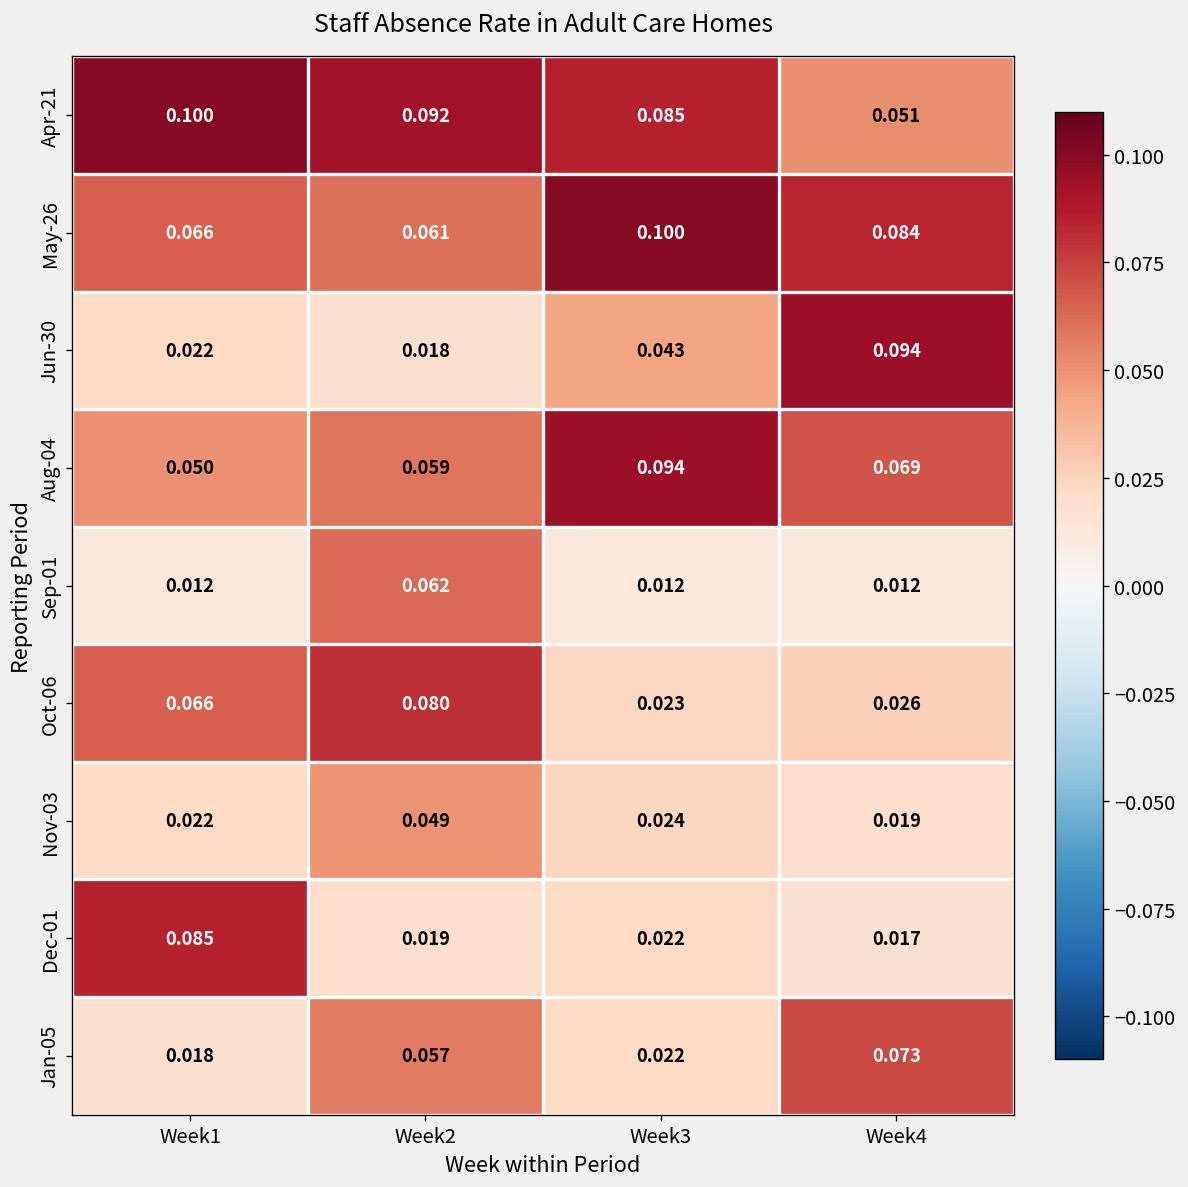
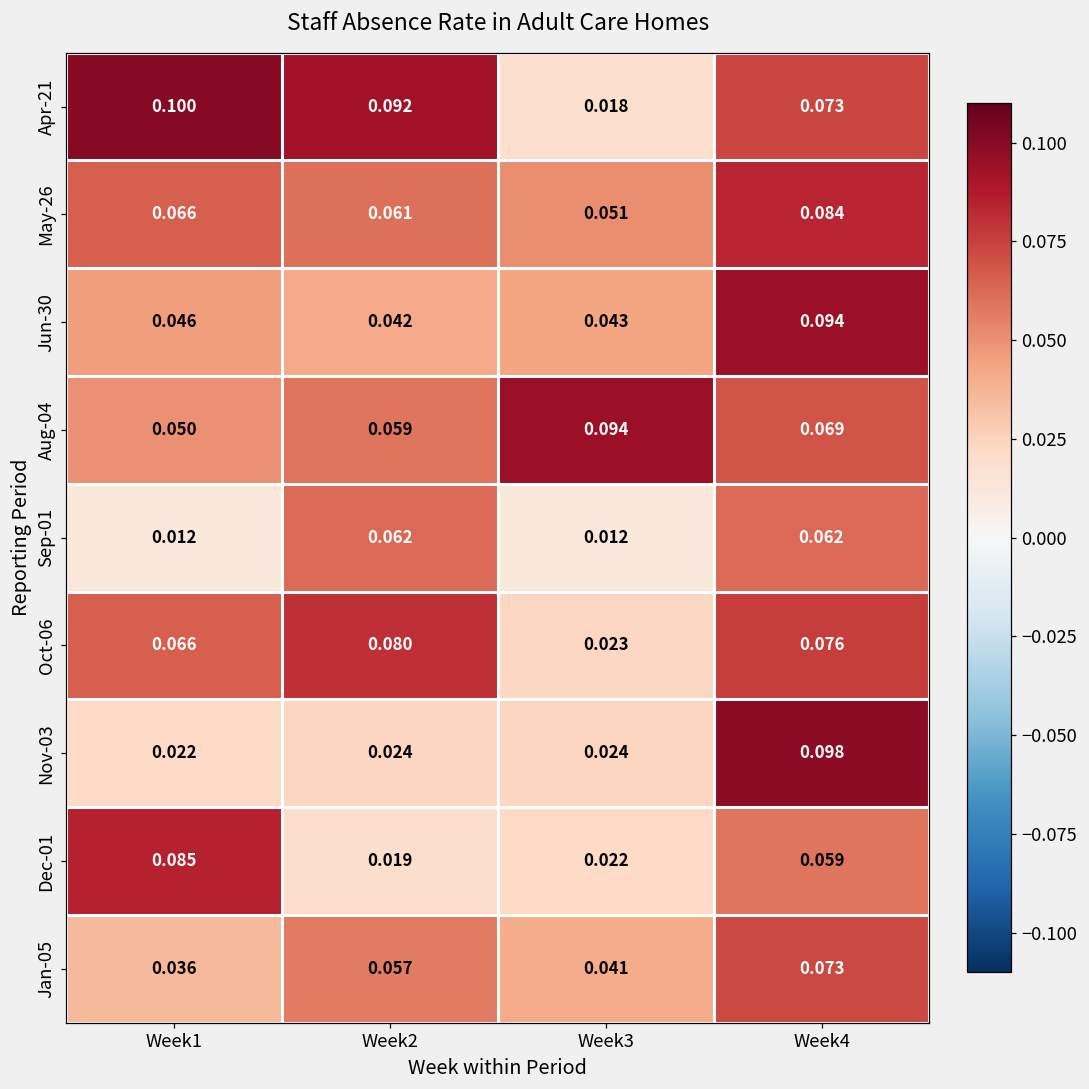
  {
    "Apr-21": {
      "Week1": 0.100,
      "Week2": 0.092,
-     "Week3": 0.085,
-     "Week4": 0.051
+     "Week3": 0.018,
+     "Week4": 0.073
    },
    "May-26": {
      "Week1": 0.066,
      "Week2": 0.061,
-     "Week3": 0.100,
+     "Week3": 0.051,
      "Week4": 0.084
    },
    "Jun-30": {
-     "Week1": 0.022,
-     "Week2": 0.018,
+     "Week1": 0.046,
+     "Week2": 0.042,
      "Week3": 0.043,
      "Week4": 0.094
    },
    "Aug-04": {
      "Week1": 0.050,
      "Week2": 0.059,
      "Week3": 0.094,
      "Week4": 0.069
    },
    "Sep-01": {
      "Week1": 0.012,
      "Week2": 0.062,
      "Week3": 0.012,
-     "Week4": 0.012
+     "Week4": 0.062
    },
    "Oct-06": {
      "Week1": 0.066,
      "Week2": 0.080,
      "Week3": 0.023,
-     "Week4": 0.026
+     "Week4": 0.076
    },
    "Nov-03": {
      "Week1": 0.022,
-     "Week2": 0.049,
+     "Week2": 0.024,
      "Week3": 0.024,
-     "Week4": 0.019
+     "Week4": 0.098
    },
    "Dec-01": {
      "Week1": 0.085,
      "Week2": 0.019,
      "Week3": 0.022,
-     "Week4": 0.017
+     "Week4": 0.059
    },
    "Jan-05": {
-     "Week1": 0.018,
+     "Week1": 0.036,
      "Week2": 0.057,
-     "Week3": 0.022,
+     "Week3": 0.041,
      "Week4": 0.073
    }
  }
